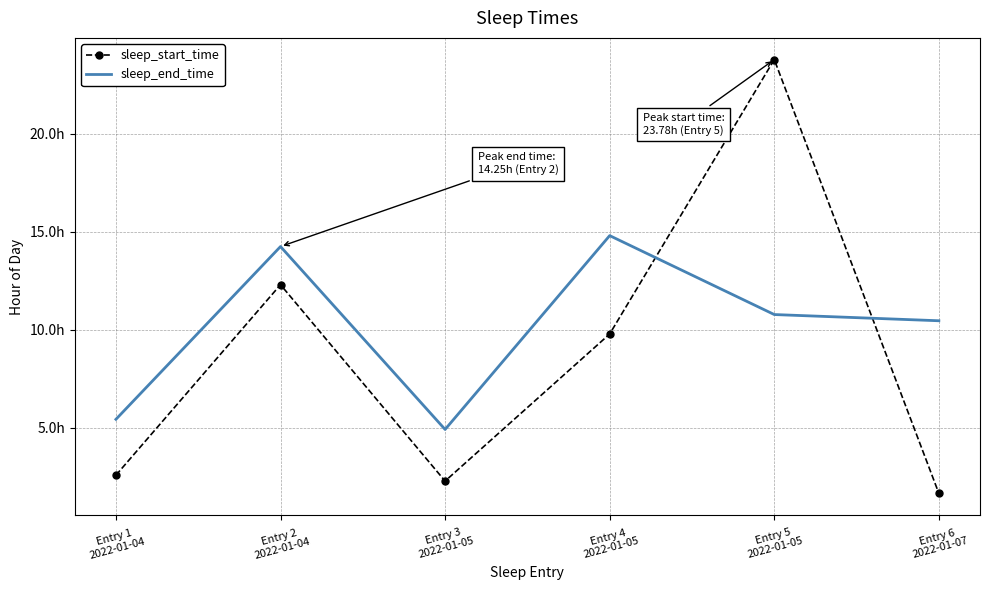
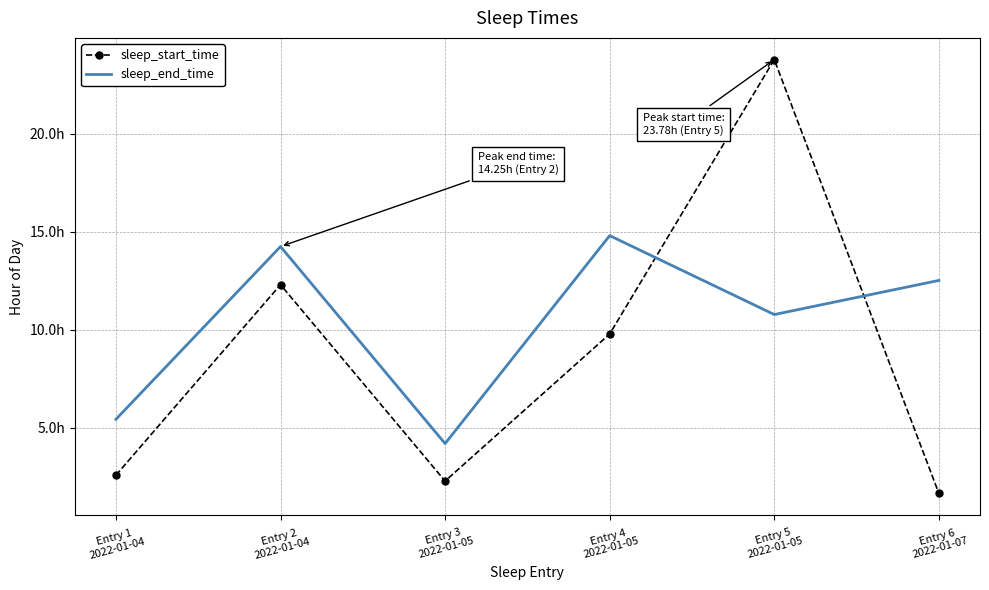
  {
    "sleep_start_time": {
      "Entry 1 2022-01-04": "2.6h",
      "Entry 2 2022-01-04": "12.3h",
      "Entry 3 2022-01-05": "2.3h",
      "Entry 4 2022-01-05": "9.8h",
      "Entry 6 2022-01-07": "1.7h"
    },
    "sleep_end_time": {
      "Entry 1 2022-01-04": "5.4h",
-     "Entry 3 2022-01-05": "4.9h",
+     "Entry 3 2022-01-05": "4.2h",
      "Entry 4 2022-01-05": "14.8h",
      "Entry 5 2022-01-05": "10.8h",
-     "Entry 6 2022-01-07": "10.5h"
+     "Entry 6 2022-01-07": "12.5h"
    }
  }
